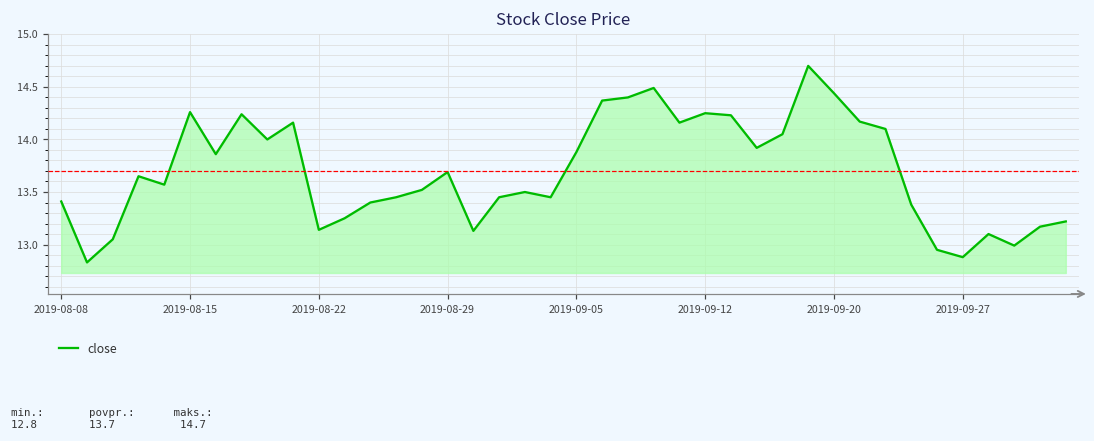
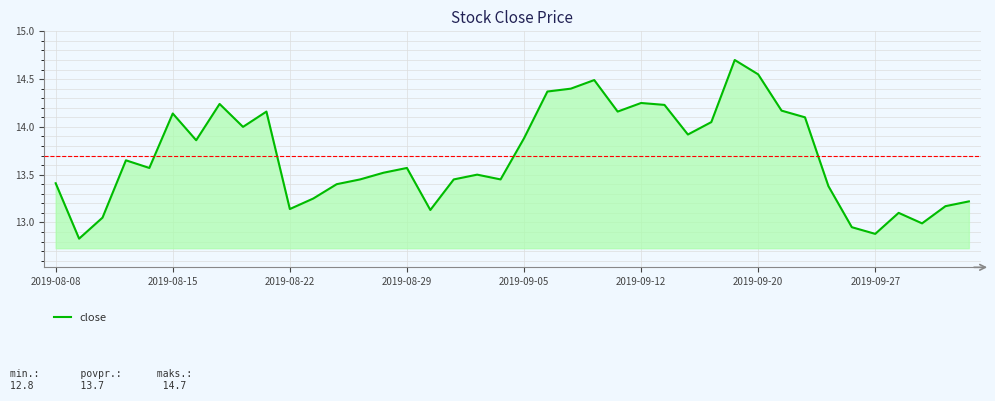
  {
    "2019-08-08": 13.4,
-   "2019-08-15": 14.3,
+   "2019-08-15": 14.1,
    "2019-08-22": 13.1,
-   "2019-08-29": 13.7,
+   "2019-08-29": 13.6,
    "2019-09-05": 13.9,
    "2019-09-12": 14.3,
-   "2019-09-20": 14.4,
+   "2019-09-20": 14.6,
    "2019-09-27": 12.9
  }
